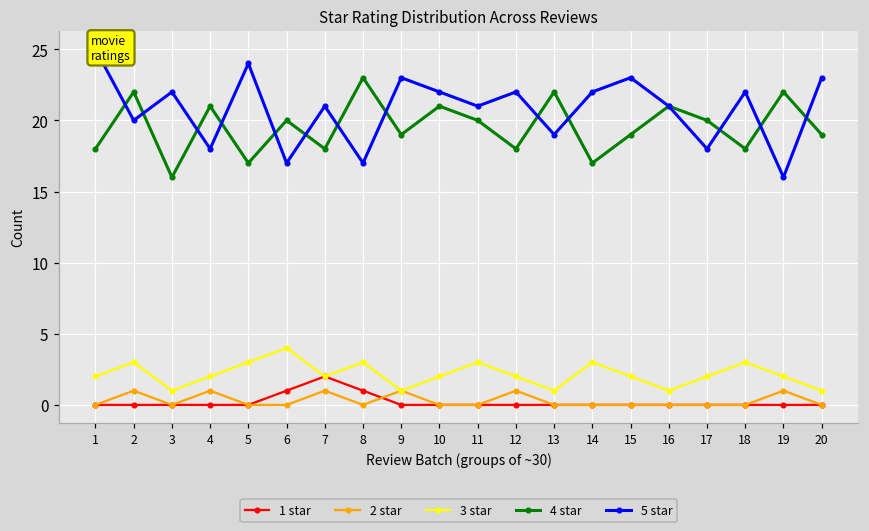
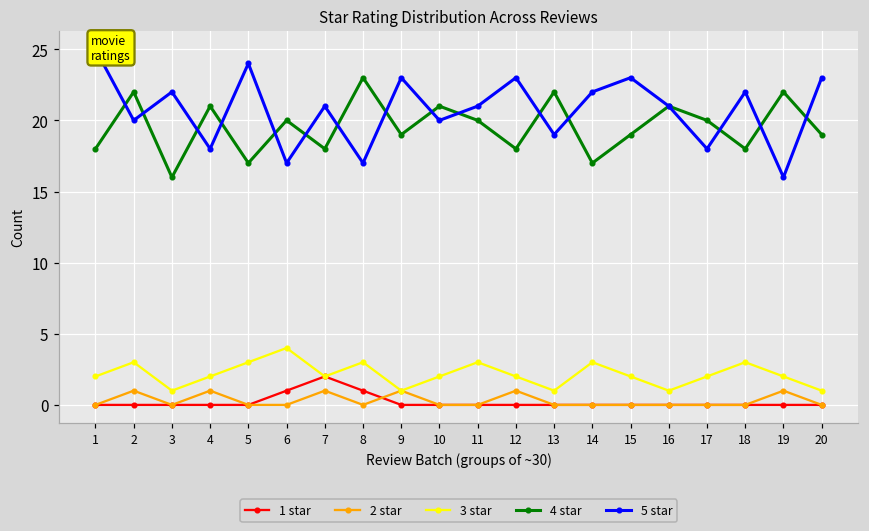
  {
    "1 star": {
      "2": 0,
      "4": 0,
      "6": 1,
      "8": 1,
      "9": 0,
      "12": 0,
      "19": 0
    },
    "2 star": {
      "2": 1,
      "4": 1,
      "6": 0,
      "7": 1,
      "8": 0,
      "12": 1,
      "19": 1
    },
    "3 star": {
      "1": 2,
      "2": 3,
      "3": 1,
      "4": 2,
      "5": 3,
      "6": 4,
      "8": 3,
      "10": 2,
      "11": 3,
      "12": 2,
      "13": 1,
      "14": 3,
      "15": 2,
      "16": 1,
      "17": 2,
      "18": 3,
      "19": 2,
      "20": 1
    },
    "4 star": {
      "1": 18,
      "2": 22,
      "3": 16,
      "4": 21,
      "5": 17,
      "6": 20,
      "7": 18,
      "8": 23,
      "9": 19,
      "10": 21,
      "11": 20,
      "12": 18,
      "13": 22,
      "14": 17,
      "15": 19,
      "17": 20,
      "18": 18,
      "19": 22,
      "20": 19
    },
    "5 star": {
      "2": 20,
      "3": 22,
      "4": 18,
      "5": 24,
      "6": 17,
      "7": 21,
      "8": 17,
      "9": 23,
-     "10": 22,
+     "10": 20,
      "11": 21,
-     "12": 22,
+     "12": 23,
      "13": 19,
      "14": 22,
      "15": 23,
      "17": 18,
      "18": 22,
      "19": 16,
      "20": 23
    }
  }
